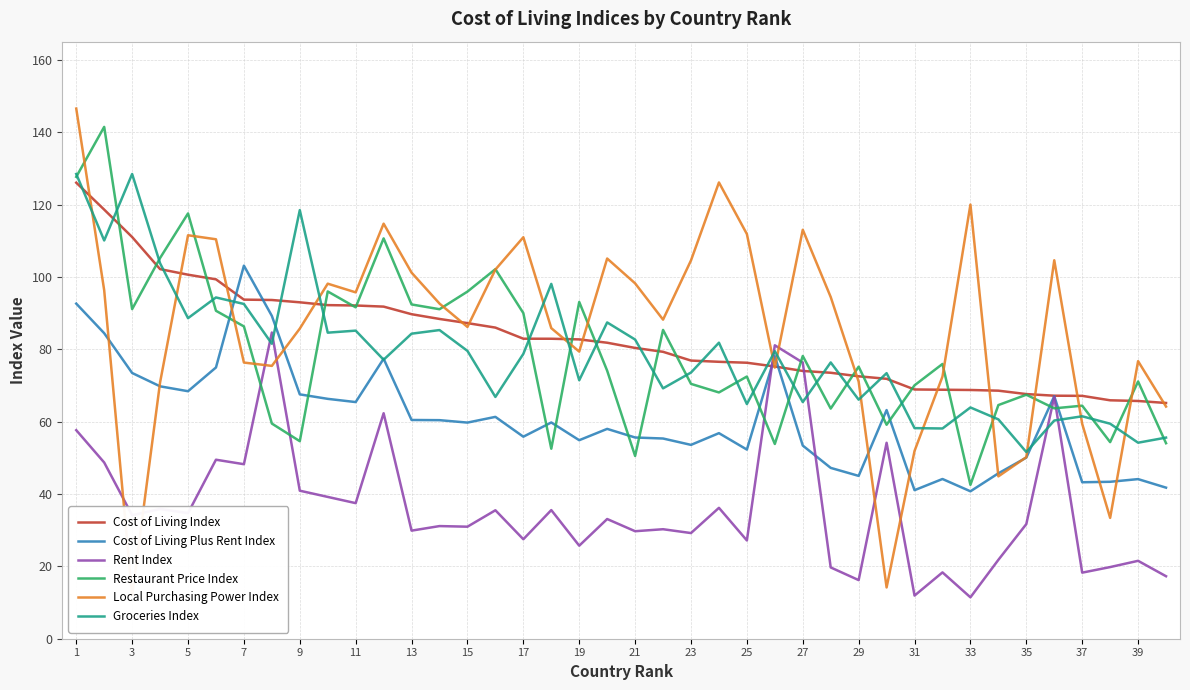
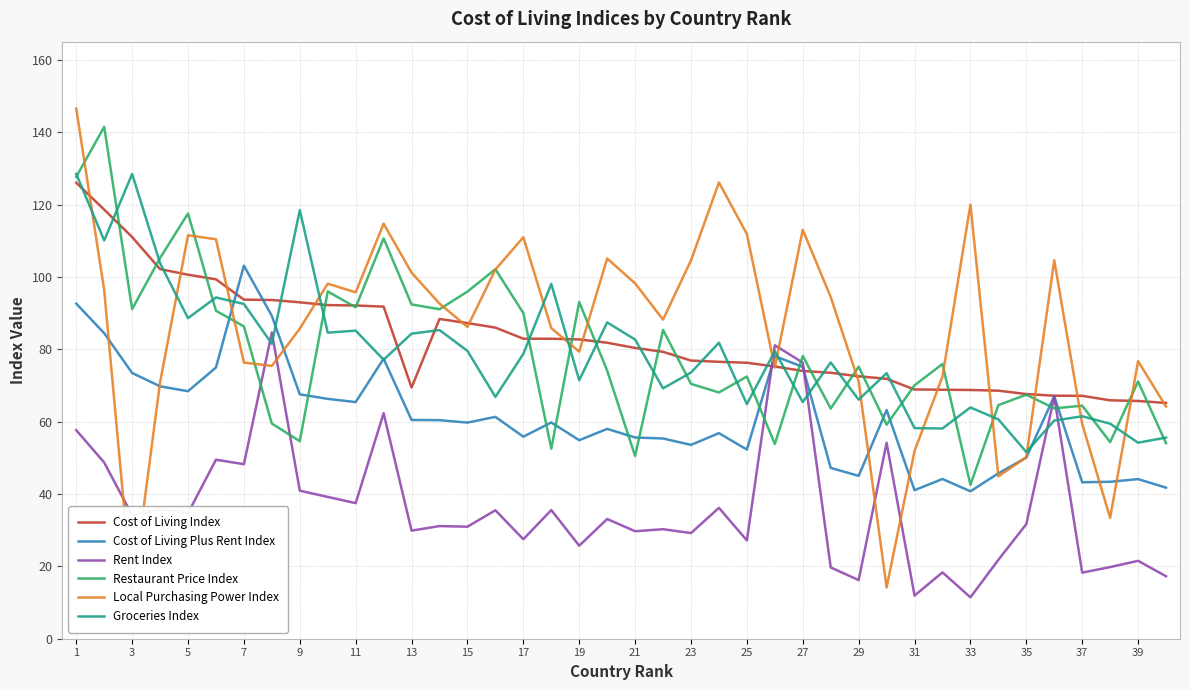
  {
    "Cost of Living Index": {
      "1": 126,
      "3": 111,
      "5": 101,
      "7": 94,
      "9": 93,
-     "13": 90,
+     "13": 69,
      "15": 87,
      "17": 83,
      "19": 83,
      "21": 80,
      "23": 77,
      "25": 76,
      "27": 74,
      "29": 73,
      "31": 69,
      "33": 69,
      "37": 67,
      "39": 66
    },
    "Cost of Living Plus Rent Index": {
      "1": 93,
      "3": 73,
      "5": 68,
      "7": 103,
      "9": 68,
      "11": 65,
      "13": 60,
      "15": 60,
      "17": 56,
      "19": 55,
      "21": 56,
      "23": 54,
      "25": 52,
-     "27": 53,
+     "27": 75,
      "29": 45,
      "31": 41,
      "33": 41,
      "37": 43,
      "39": 44
    },
    "Rent Index": {
      "1": 58,
      "7": 48,
      "9": 41,
      "11": 37,
      "13": 30,
      "15": 31,
      "17": 27,
      "19": 26,
      "21": 30,
      "23": 29,
      "25": 27,
      "27": 76,
      "29": 16,
      "31": 12,
      "33": 11,
      "35": 32,
      "37": 18,
      "39": 22
    },
    "Local Purchasing Power Index": {
      "1": 147,
      "5": 112,
      "7": 76,
      "9": 86,
      "11": 96,
      "13": 101,
      "15": 86,
      "17": 111,
      "19": 79,
      "21": 98,
      "23": 105,
      "25": 112,
      "27": 113,
      "29": 71,
      "31": 52,
      "33": 120,
      "37": 59,
      "39": 77
    }
  }
